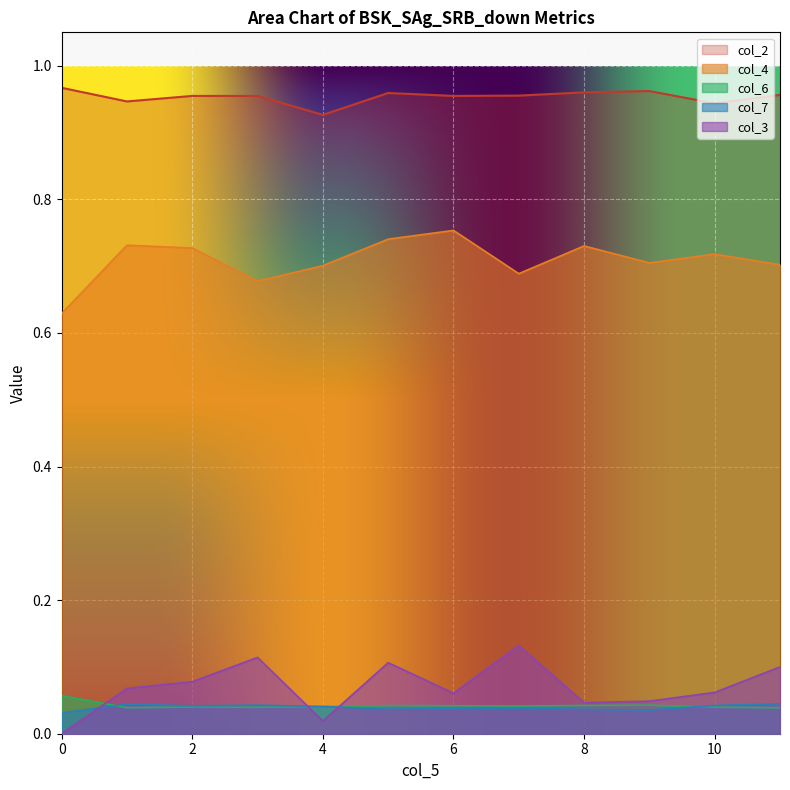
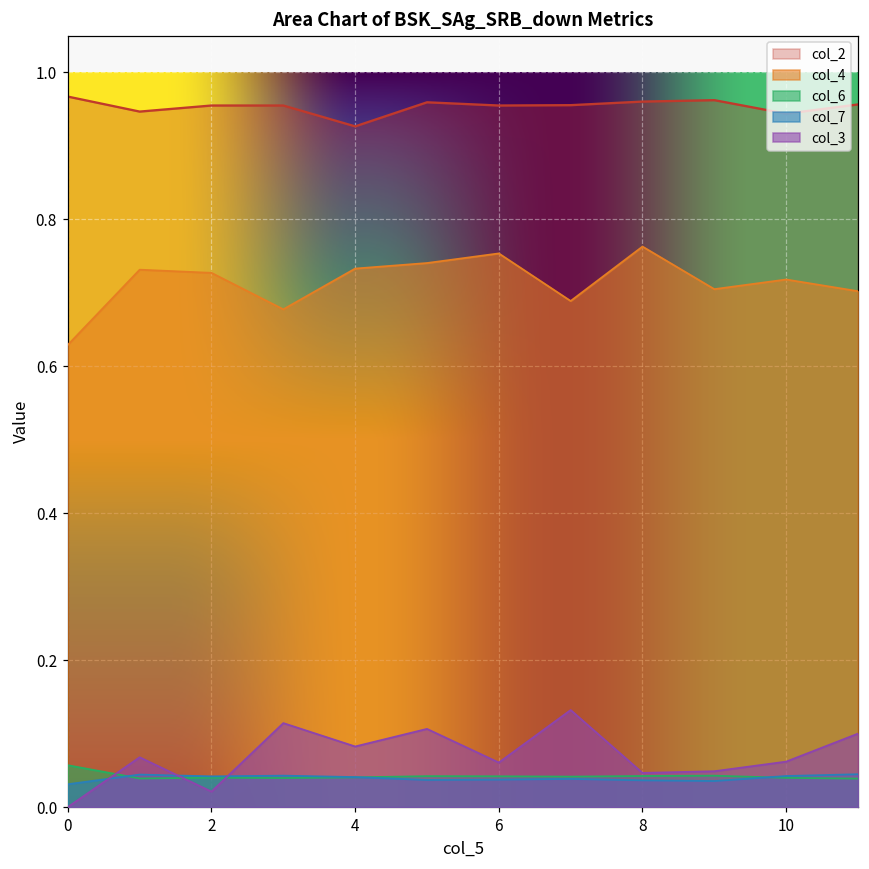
  {
    "col_2": {
      "0": 0.97,
      "2": 0.95,
      "4": 0.93,
      "6": 0.95,
      "8": 0.96
    },
    "col_4": {
      "0": 0.63,
      "2": 0.73,
-     "4": 0.70,
+     "4": 0.73,
      "6": 0.75,
-     "8": 0.73,
+     "8": 0.76,
      "10": 0.72
    },
    "col_6": {
      "0": 0.06,
      "6": 0.04,
      "8": 0.04
    },
    "col_7": {
      "0": 0.03,
      "6": 0.04,
      "8": 0.04
    },
    "col_3": {
      "0": 0.00,
-     "2": 0.08,
-     "4": 0.02,
+     "2": 0.02,
+     "4": 0.08,
      "6": 0.06,
      "8": 0.05,
      "10": 0.06
    }
  }
